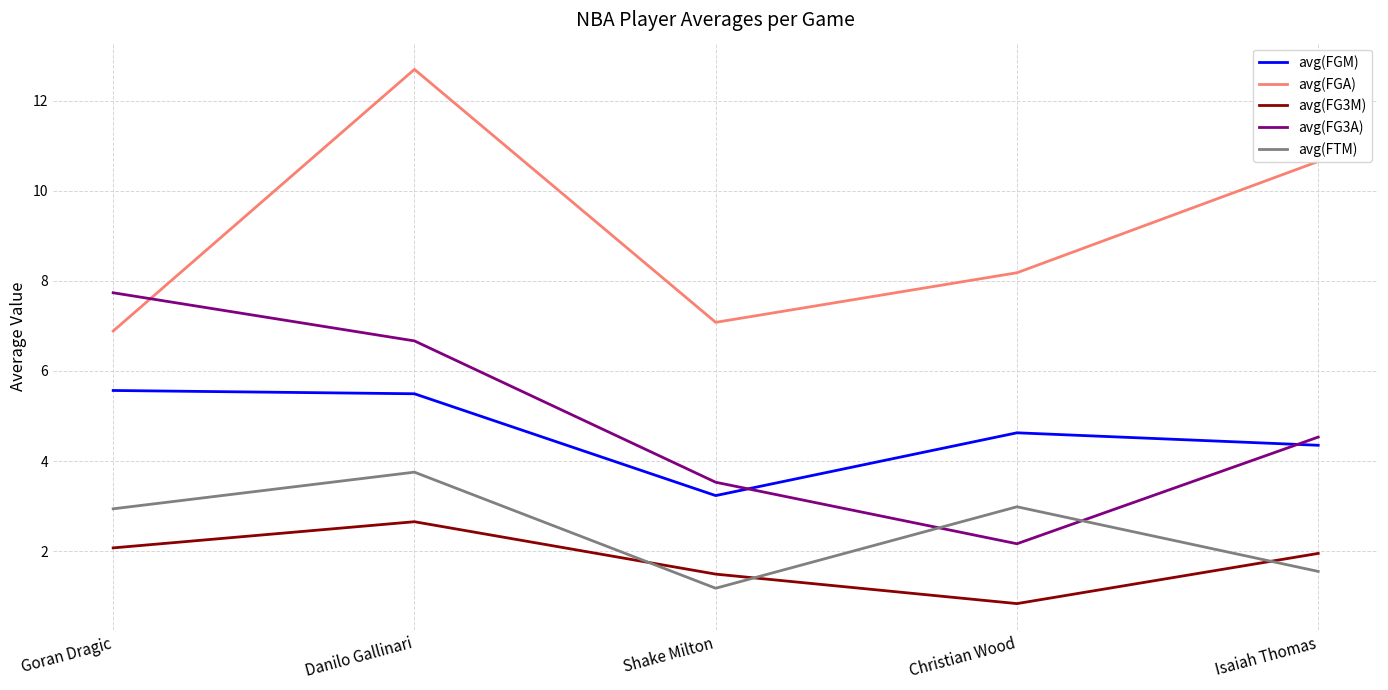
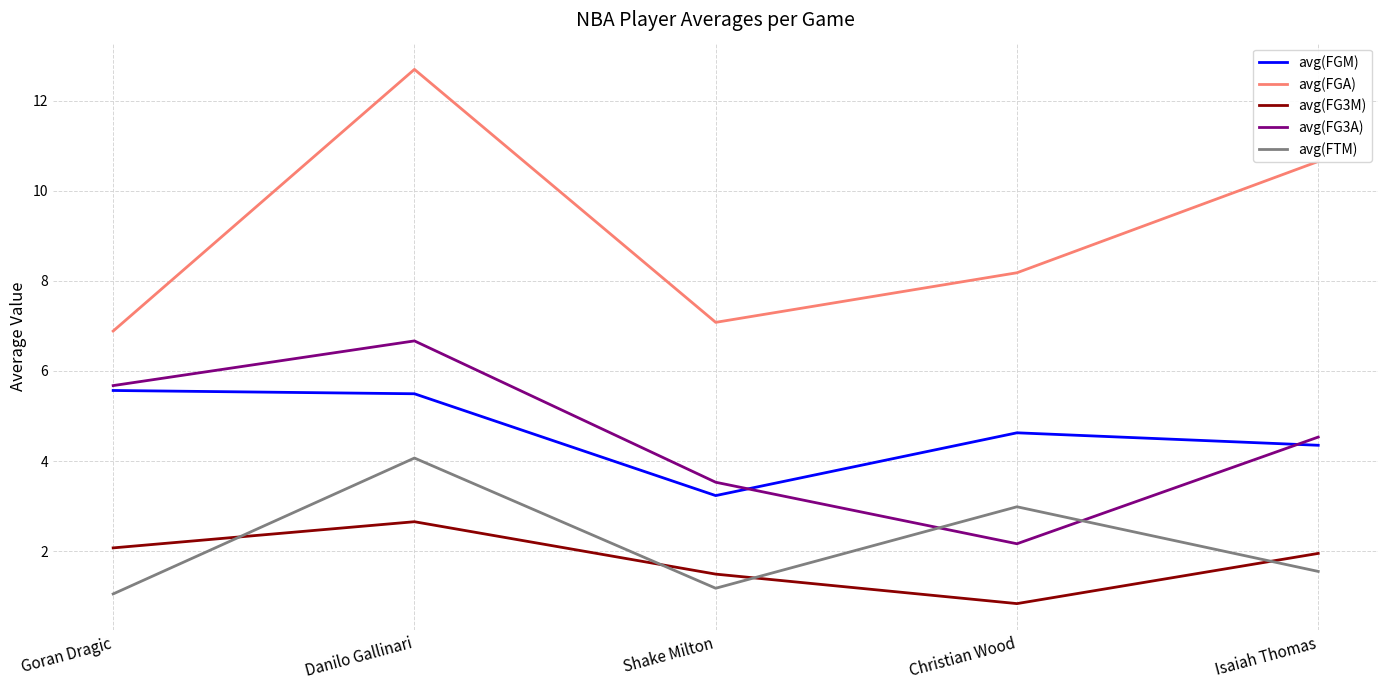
  {
    "avg(FGM)": {
      "Goran Dragic": 5.6,
      "Danilo Gallinari": 5.5,
      "Shake Milton": 3.2,
      "Christian Wood": 4.6,
      "Isaiah Thomas": 4.4
    },
    "avg(FGA)": {
      "Goran Dragic": 6.9,
      "Danilo Gallinari": 12.7,
      "Shake Milton": 7.1,
      "Christian Wood": 8.2
    },
    "avg(FG3M)": {
      "Goran Dragic": 2.1,
      "Danilo Gallinari": 2.7,
      "Shake Milton": 1.5,
      "Christian Wood": 0.8,
      "Isaiah Thomas": 2.0
    },
    "avg(FG3A)": {
-     "Goran Dragic": 7.7,
+     "Goran Dragic": 5.7,
      "Danilo Gallinari": 6.7,
      "Shake Milton": 3.5,
      "Christian Wood": 2.2,
      "Isaiah Thomas": 4.5
    },
    "avg(FTM)": {
-     "Goran Dragic": 2.9,
-     "Danilo Gallinari": 3.8,
+     "Goran Dragic": 1.1,
+     "Danilo Gallinari": 4.1,
      "Shake Milton": 1.2,
      "Christian Wood": 3.0,
      "Isaiah Thomas": 1.6
    }
  }
